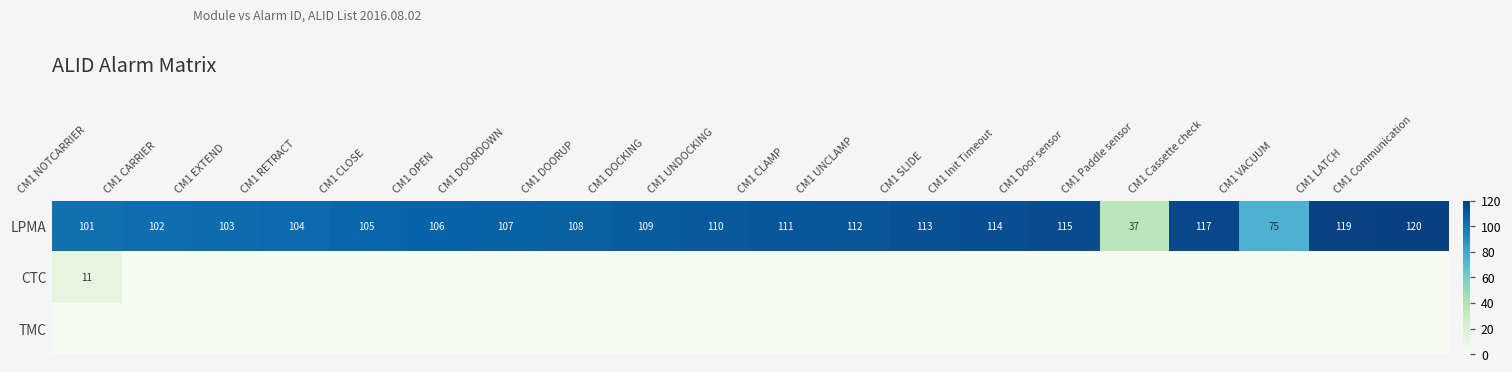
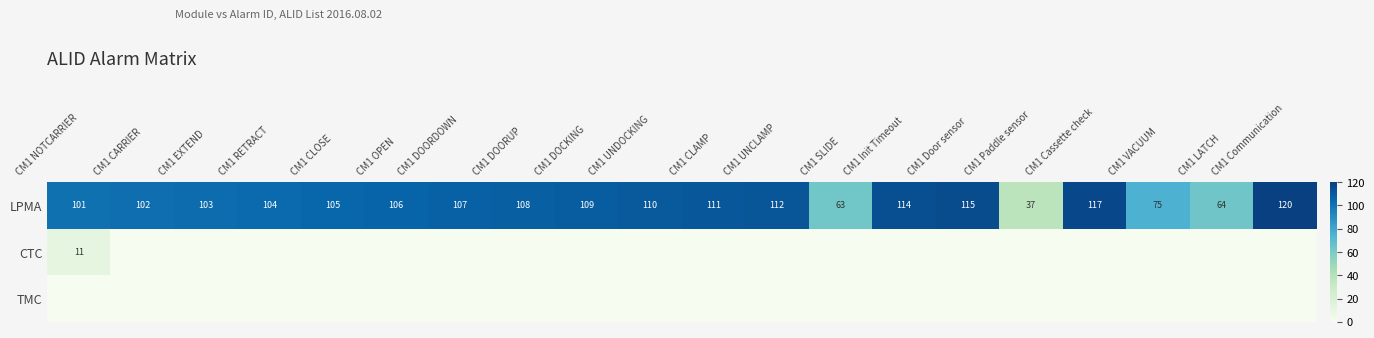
  {
    "LPMA": {
      "CM1 NOTCARRIER": 101,
      "CM1 CARRIER": 102,
      "CM1 EXTEND": 103,
      "CM1 RETRACT": 104,
      "CM1 CLOSE": 105,
      "CM1 OPEN": 106,
      "CM1 DOORDOWN": 107,
      "CM1 DOORUP": 108,
      "CM1 DOCKING": 109,
      "CM1 UNDOCKING": 110,
      "CM1 CLAMP": 111,
      "CM1 UNCLAMP": 112,
-     "CM1 SLIDE": 113,
+     "CM1 SLIDE": 63,
      "CM1 Init Timeout": 114,
      "CM1 Door sensor": 115,
      "CM1 Paddle sensor": 37,
      "CM1 Cassette check": 117,
      "CM1 VACUUM": 75,
-     "CM1 LATCH": 119,
+     "CM1 LATCH": 64,
      "CM1 Communication": 120
    },
    "CTC": {
      "CM1 NOTCARRIER": 11
    }
  }
